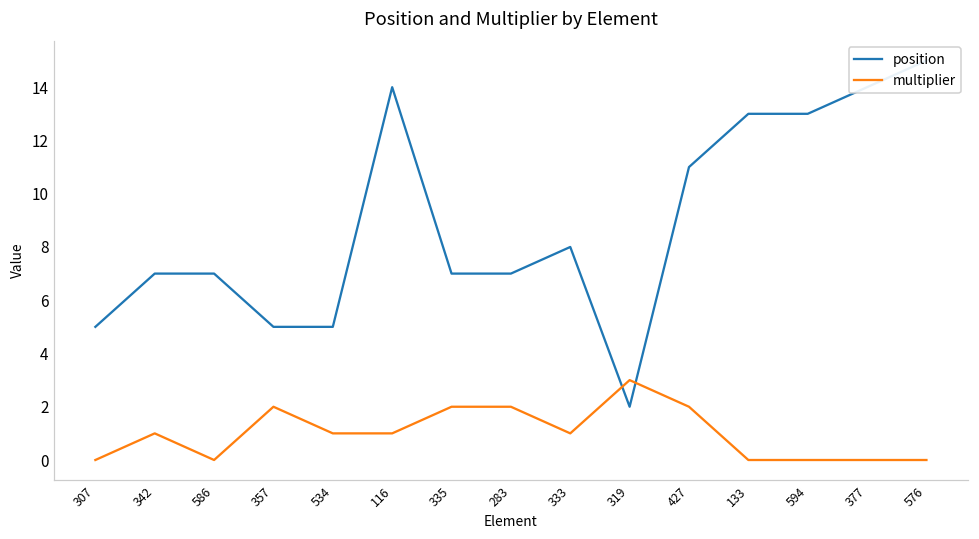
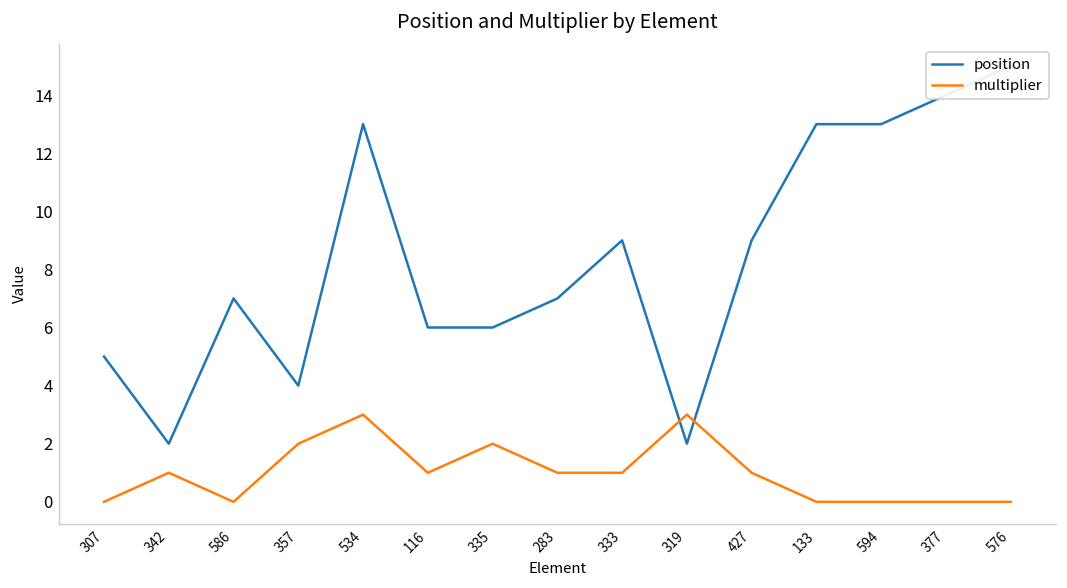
  {
    "position": {
      "307": 5,
-     "342": 7,
+     "342": 2,
      "586": 7,
-     "357": 5,
-     "534": 5,
-     "116": 14,
-     "335": 7,
+     "357": 4,
+     "534": 13,
+     "116": 6,
+     "335": 6,
      "283": 7,
-     "333": 8,
+     "333": 9,
      "319": 2,
-     "427": 11,
+     "427": 9,
      "133": 13,
      "594": 13
    },
    "multiplier": {
      "307": 0,
      "342": 1,
      "586": 0,
      "357": 2,
-     "534": 1,
+     "534": 3,
      "116": 1,
      "335": 2,
-     "283": 2,
+     "283": 1,
      "333": 1,
      "319": 3,
-     "427": 2,
+     "427": 1,
      "133": 0,
      "594": 0,
      "377": 0,
      "576": 0
    }
  }
